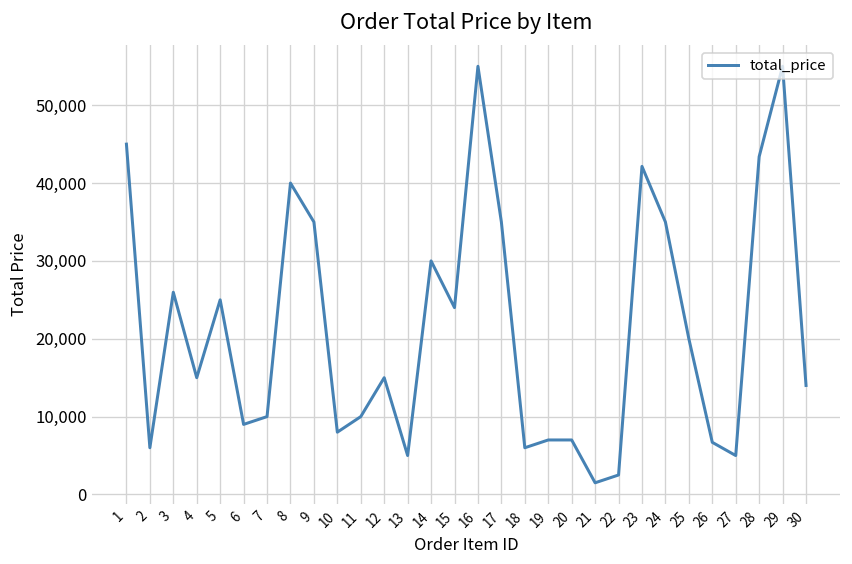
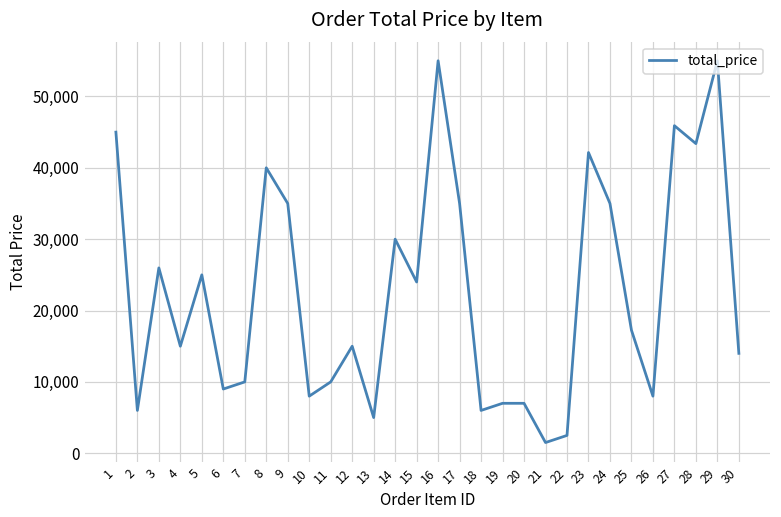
  {
    "1": "45,000",
    "2": "6,000",
    "3": "26,000",
    "4": "15,000",
    "5": "25,000",
    "6": "9,000",
    "7": "10,000",
    "8": "40,000",
    "9": "35,000",
    "10": "8,000",
    "11": "10,000",
    "12": "15,000",
    "13": "5,000",
    "14": "30,000",
    "15": "24,000",
    "16": "55,000",
    "17": "35,000",
    "18": "6,000",
    "19": "7,000",
    "20": "7,000",
    "21": "2,000",
    "22": "3,000",
    "23": "42,000",
    "24": "35,000",
-   "25": "20,000",
-   "26": "7,000",
-   "27": "5,000",
+   "25": "17,000",
+   "26": "8,000",
+   "27": "46,000",
    "28": "43,000",
    "30": "14,000"
  }
